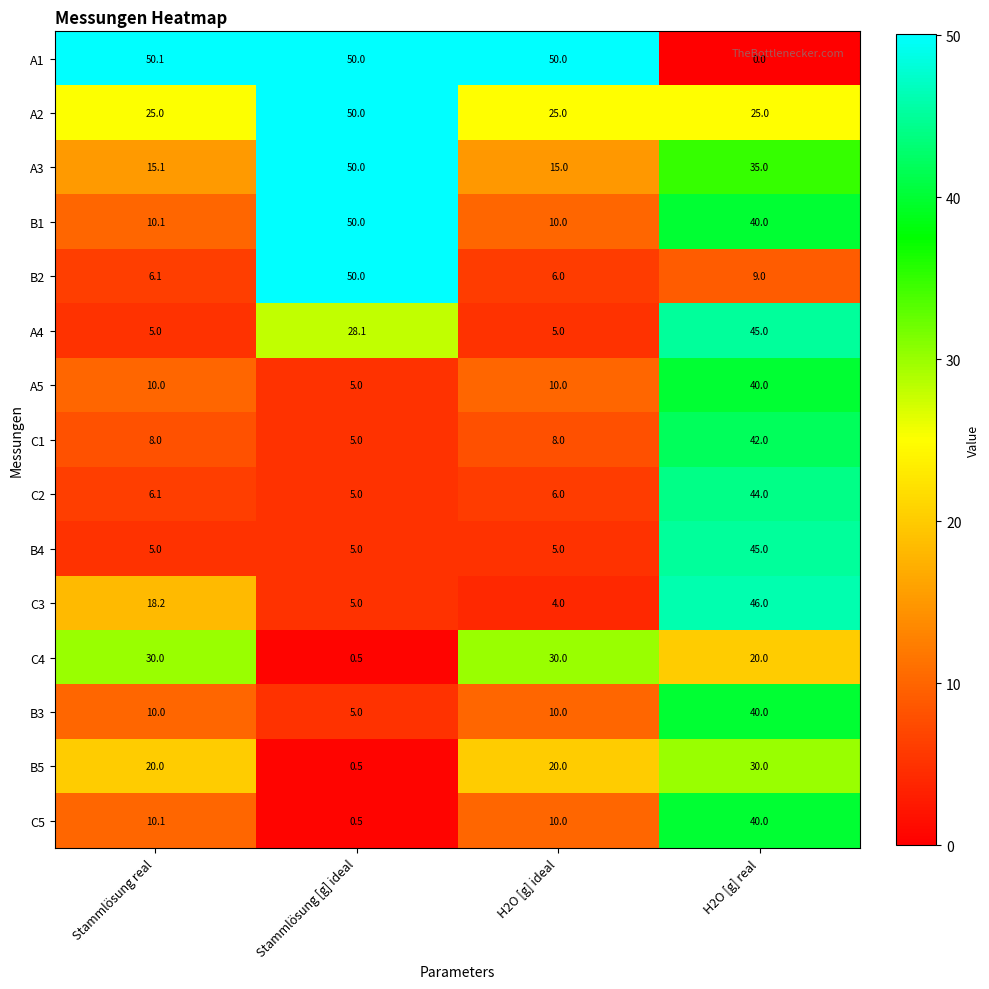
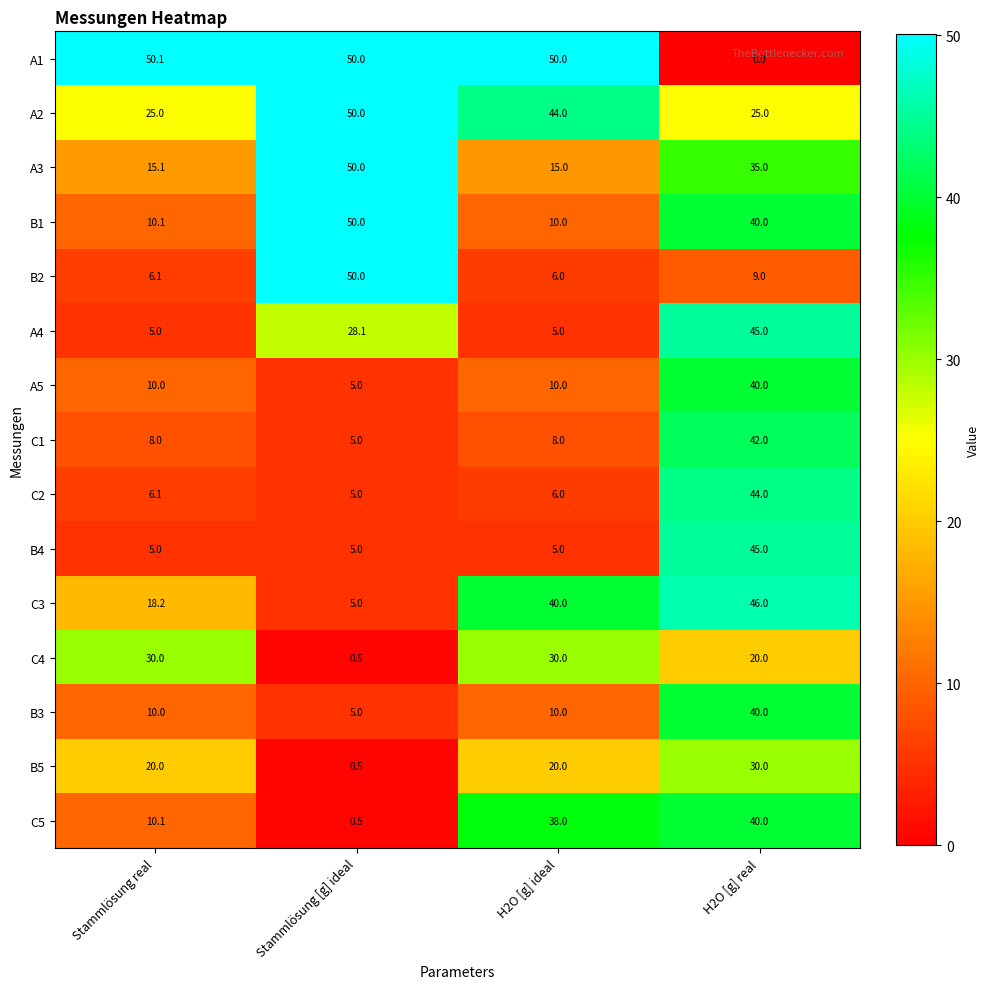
  {
    "A1": {
      "Stammlösung real": 50.1,
      "Stammlösung [g] ideal": 50.0,
      "H2O [g] ideal": 50.0
    },
    "A2": {
      "Stammlösung real": 25.0,
      "Stammlösung [g] ideal": 50.0,
-     "H2O [g] ideal": 25.0,
+     "H2O [g] ideal": 44.0,
      "H2O [g] real": 25.0
    },
    "A3": {
      "Stammlösung real": 15.1,
      "Stammlösung [g] ideal": 50.0,
      "H2O [g] ideal": 15.0,
      "H2O [g] real": 35.0
    },
    "B1": {
      "Stammlösung real": 10.1,
      "Stammlösung [g] ideal": 50.0,
      "H2O [g] ideal": 10.0,
      "H2O [g] real": 40.0
    },
    "B2": {
      "Stammlösung real": 6.1,
      "Stammlösung [g] ideal": 50.0,
      "H2O [g] ideal": 6.0,
      "H2O [g] real": 9.0
    },
    "A4": {
      "Stammlösung real": 5.0,
      "Stammlösung [g] ideal": 28.1,
      "H2O [g] ideal": 5.0,
      "H2O [g] real": 45.0
    },
    "A5": {
      "Stammlösung real": 10.0,
      "Stammlösung [g] ideal": 5.0,
      "H2O [g] ideal": 10.0,
      "H2O [g] real": 40.0
    },
    "C1": {
      "Stammlösung real": 8.0,
      "Stammlösung [g] ideal": 5.0,
      "H2O [g] ideal": 8.0,
      "H2O [g] real": 42.0
    },
    "C2": {
      "Stammlösung real": 6.1,
      "Stammlösung [g] ideal": 5.0,
      "H2O [g] ideal": 6.0,
      "H2O [g] real": 44.0
    },
    "B4": {
      "Stammlösung real": 5.0,
      "Stammlösung [g] ideal": 5.0,
      "H2O [g] ideal": 5.0,
      "H2O [g] real": 45.0
    },
    "C3": {
      "Stammlösung real": 18.2,
      "Stammlösung [g] ideal": 5.0,
-     "H2O [g] ideal": 4.0,
+     "H2O [g] ideal": 40.0,
      "H2O [g] real": 46.0
    },
    "C4": {
      "Stammlösung real": 30.0,
      "Stammlösung [g] ideal": 0.5,
      "H2O [g] ideal": 30.0,
      "H2O [g] real": 20.0
    },
    "B3": {
      "Stammlösung real": 10.0,
      "Stammlösung [g] ideal": 5.0,
      "H2O [g] ideal": 10.0,
      "H2O [g] real": 40.0
    },
    "B5": {
      "Stammlösung real": 20.0,
      "Stammlösung [g] ideal": 0.5,
      "H2O [g] ideal": 20.0,
      "H2O [g] real": 30.0
    },
    "C5": {
      "Stammlösung real": 10.1,
      "Stammlösung [g] ideal": 0.5,
-     "H2O [g] ideal": 10.0,
+     "H2O [g] ideal": 38.0,
      "H2O [g] real": 40.0
    }
  }
